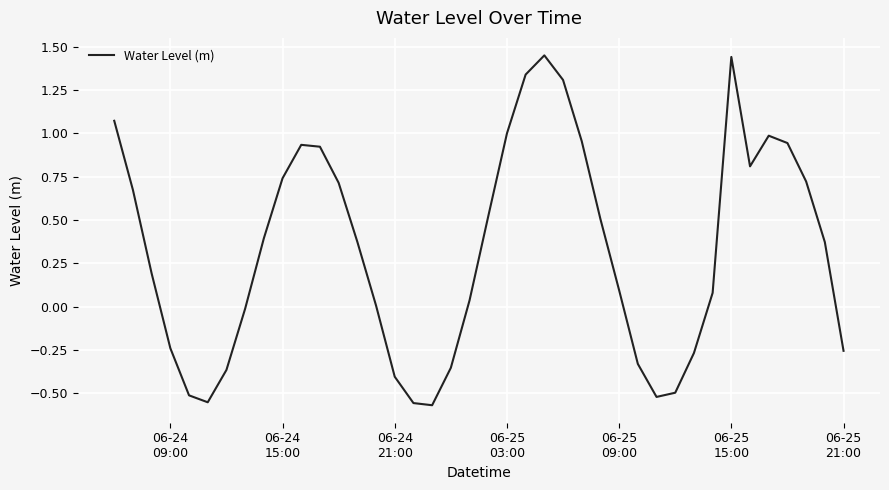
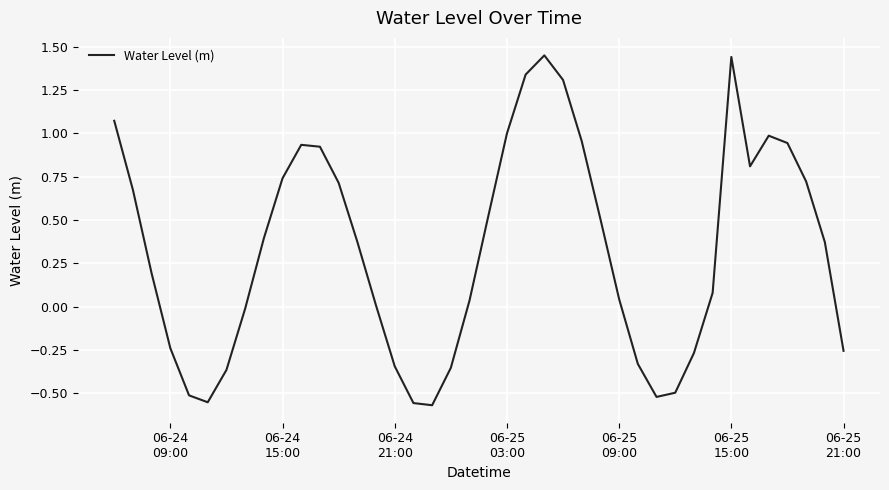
  {
    "06-24 09:00": -0.24,
    "06-24 15:00": 0.74,
-   "06-24 21:00": -0.40,
+   "06-24 21:00": -0.34,
    "06-25 03:00": 1.00,
-   "06-25 09:00": 0.09,
+   "06-25 09:00": 0.04,
    "06-25 15:00": 1.44,
    "06-25 21:00": -0.25
  }
